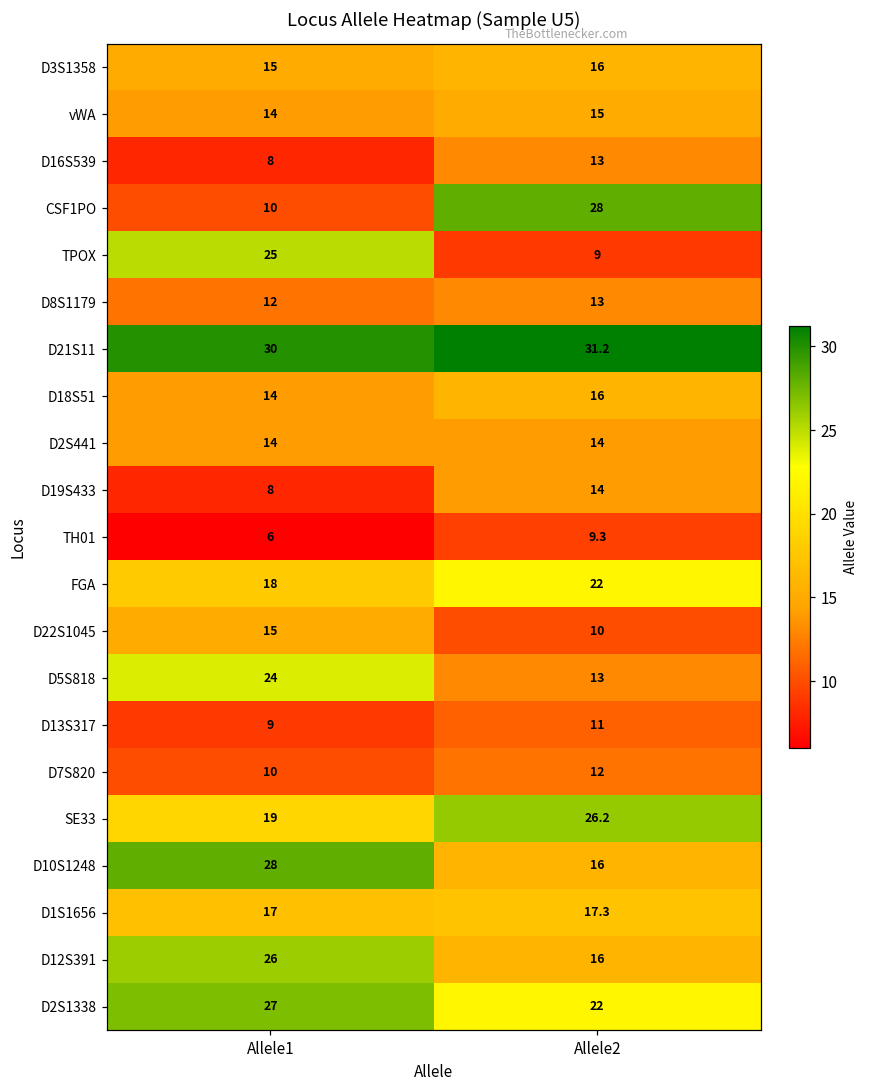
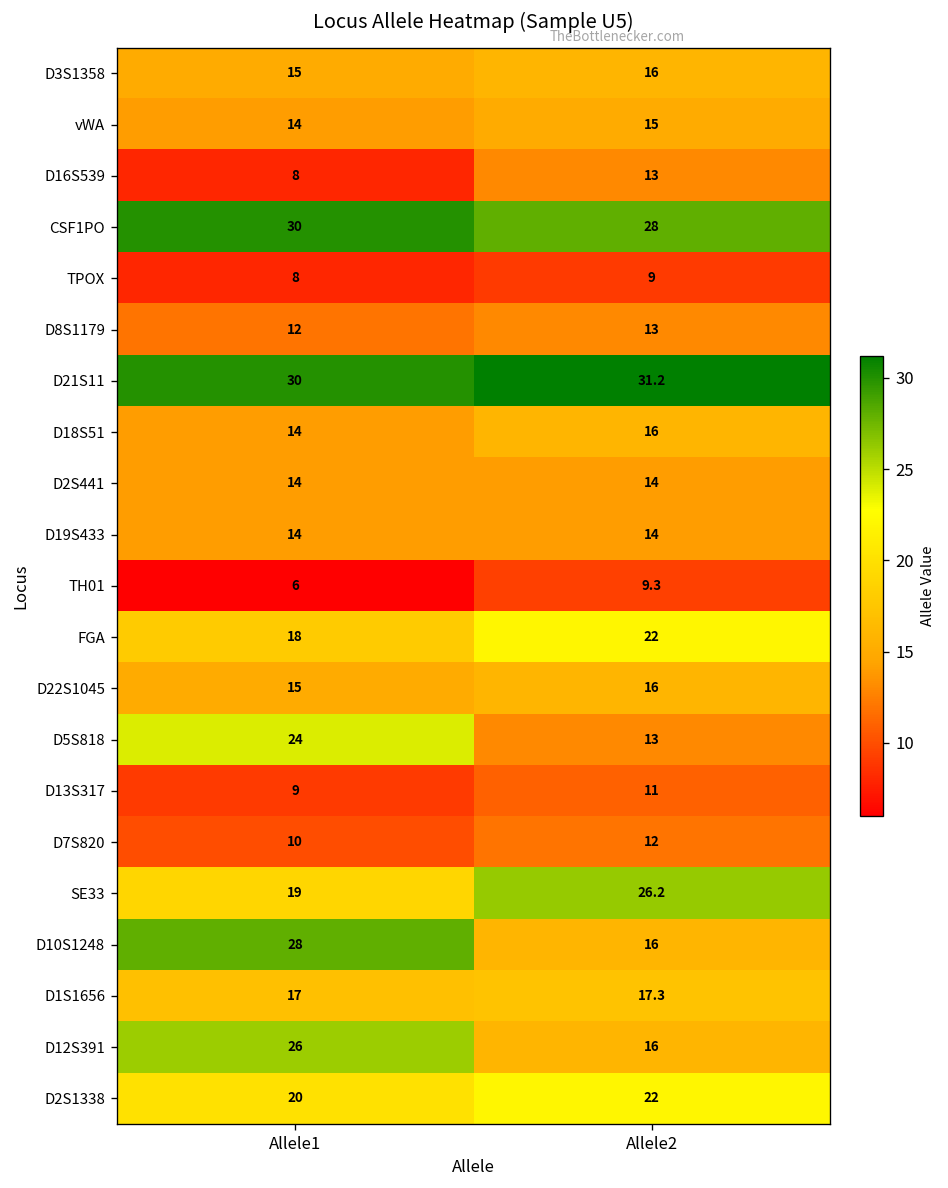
  {
    "D3S1358": {
      "Allele1": 15,
      "Allele2": 16
    },
    "vWA": {
      "Allele1": 14,
      "Allele2": 15
    },
    "D16S539": {
      "Allele1": 8,
      "Allele2": 13
    },
    "CSF1PO": {
-     "Allele1": 10,
+     "Allele1": 30,
      "Allele2": 28
    },
    "TPOX": {
-     "Allele1": 25,
+     "Allele1": 8,
      "Allele2": 9
    },
    "D8S1179": {
      "Allele1": 12,
      "Allele2": 13
    },
    "D21S11": {
      "Allele1": 30,
      "Allele2": 31.2
    },
    "D18S51": {
      "Allele1": 14,
      "Allele2": 16
    },
    "D2S441": {
      "Allele1": 14,
      "Allele2": 14
    },
    "D19S433": {
-     "Allele1": 8,
+     "Allele1": 14,
      "Allele2": 14
    },
    "TH01": {
      "Allele1": 6,
      "Allele2": 9.3
    },
    "FGA": {
      "Allele1": 18,
      "Allele2": 22
    },
    "D22S1045": {
      "Allele1": 15,
-     "Allele2": 10
+     "Allele2": 16
    },
    "D5S818": {
      "Allele1": 24,
      "Allele2": 13
    },
    "D13S317": {
      "Allele1": 9,
      "Allele2": 11
    },
    "D7S820": {
      "Allele1": 10,
      "Allele2": 12
    },
    "SE33": {
      "Allele1": 19,
      "Allele2": 26.2
    },
    "D10S1248": {
      "Allele1": 28,
      "Allele2": 16
    },
    "D1S1656": {
      "Allele1": 17,
      "Allele2": 17.3
    },
    "D12S391": {
      "Allele1": 26,
      "Allele2": 16
    },
    "D2S1338": {
-     "Allele1": 27,
+     "Allele1": 20,
      "Allele2": 22
    }
  }
